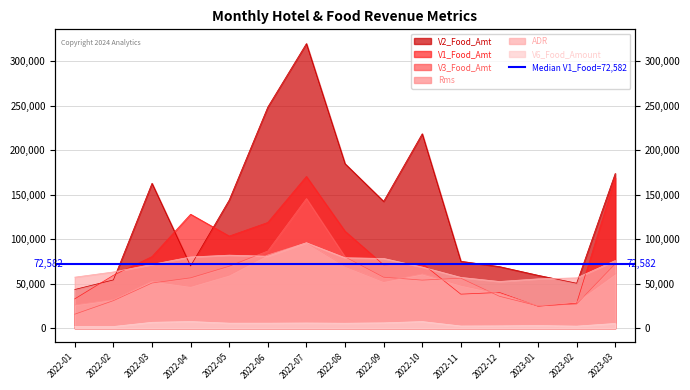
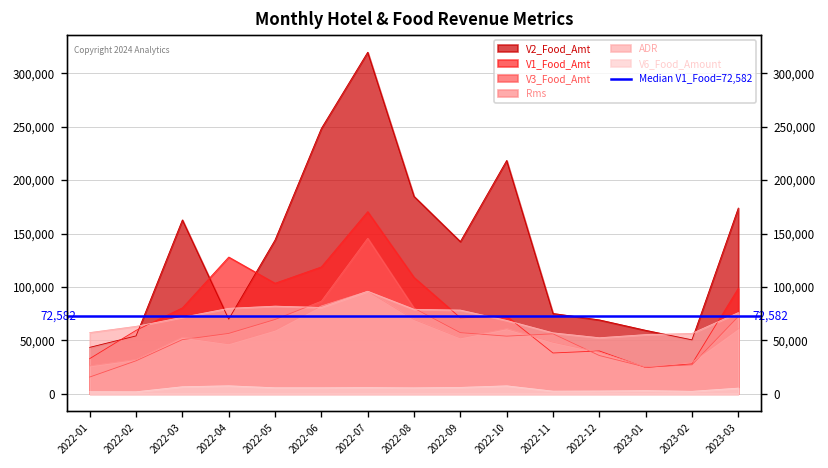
  {
    "V2_Food_Amt": {
      "2022-01": "40,000",
      "2022-02": "50,000",
      "2022-03": "160,000",
      "2022-04": "70,000",
      "2022-05": "140,000",
      "2022-06": "250,000",
      "2022-07": "320,000",
      "2022-08": "180,000",
      "2022-09": "140,000",
      "2022-10": "220,000",
      "2022-11": "80,000",
      "2022-12": "70,000",
      "2023-01": "60,000",
      "2023-02": "50,000",
      "2023-03": "170,000"
    },
    "V1_Food_Amt": {
      "2022-01": "30,000",
      "2022-02": "60,000",
      "2022-03": "80,000",
      "2022-04": "130,000",
      "2022-05": "100,000",
      "2022-06": "120,000",
      "2022-07": "170,000",
      "2022-08": "110,000",
      "2022-09": "70,000",
      "2022-10": "70,000",
      "2022-11": "40,000",
-     "2023-03": "170,000"
+     "2023-03": "100,000"
    },
    "V3_Food_Amt": {
      "2022-01": "20,000",
      "2022-04": "60,000",
      "2022-05": "70,000",
      "2022-06": "90,000",
      "2022-07": "150,000",
      "2022-09": "60,000",
      "2022-10": "50,000",
      "2022-12": "40,000"
    }
  }
